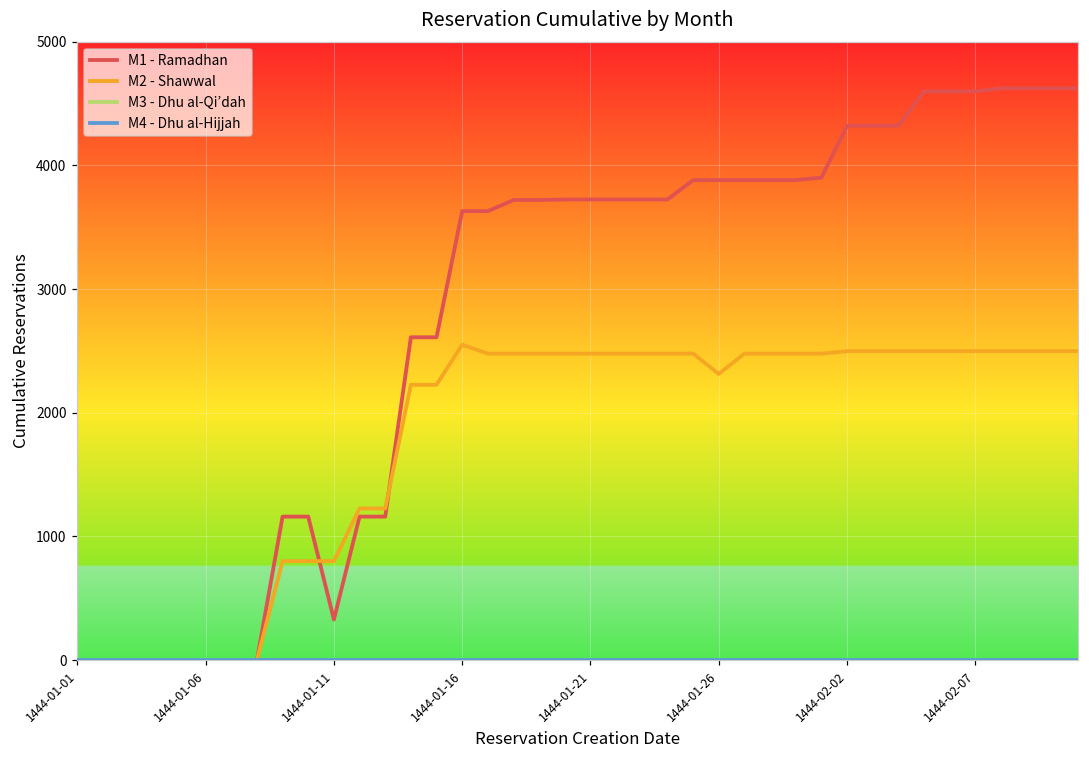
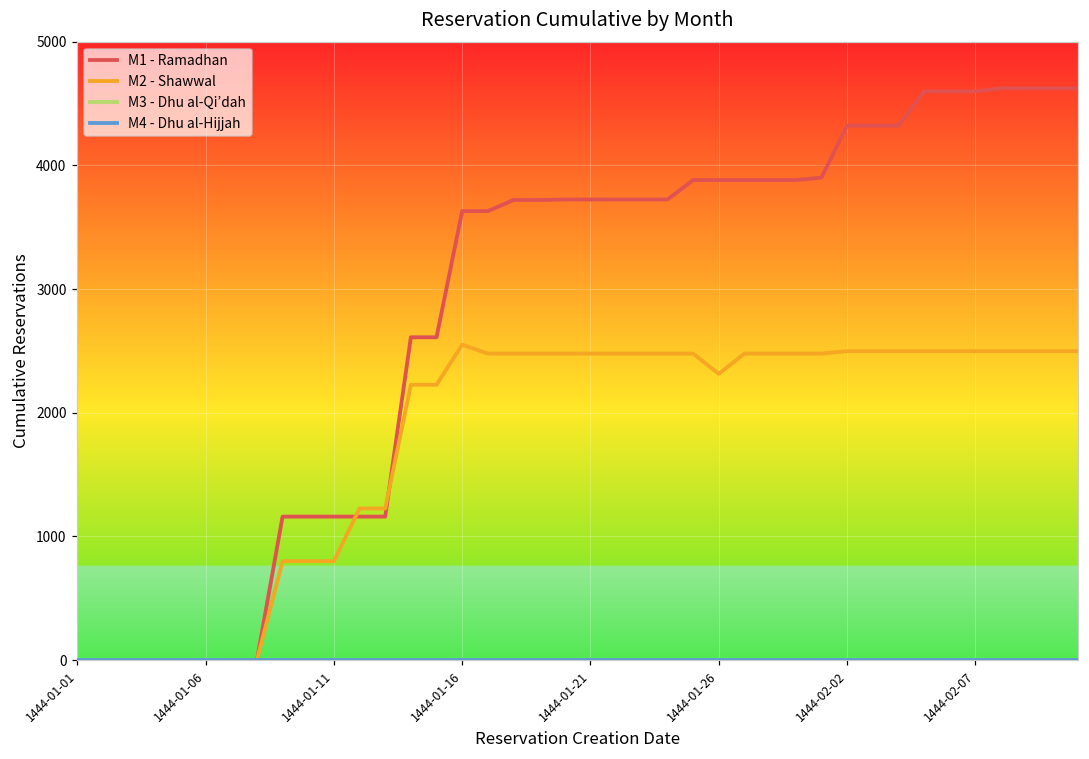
  {
    "M1 - Ramadhan": {
-     "1444-01-11": 330,
+     "1444-01-11": 1160,
      "1444-01-16": 3630,
      "1444-01-21": 3720,
      "1444-01-26": 3880,
      "1444-02-02": 4320,
      "1444-02-07": 4600
    },
    "M2 - Shawwal": {
      "1444-01-11": 800,
      "1444-01-16": 2550,
      "1444-01-21": 2480,
      "1444-01-26": 2310,
      "1444-02-02": 2500,
      "1444-02-07": 2500
    },
    "M4 - Dhu al-Hijjah": {
      "1444-01-11": 0,
      "1444-01-16": 0,
      "1444-01-21": 0,
      "1444-01-26": 0,
      "1444-02-02": 0,
      "1444-02-07": 0
    }
  }
